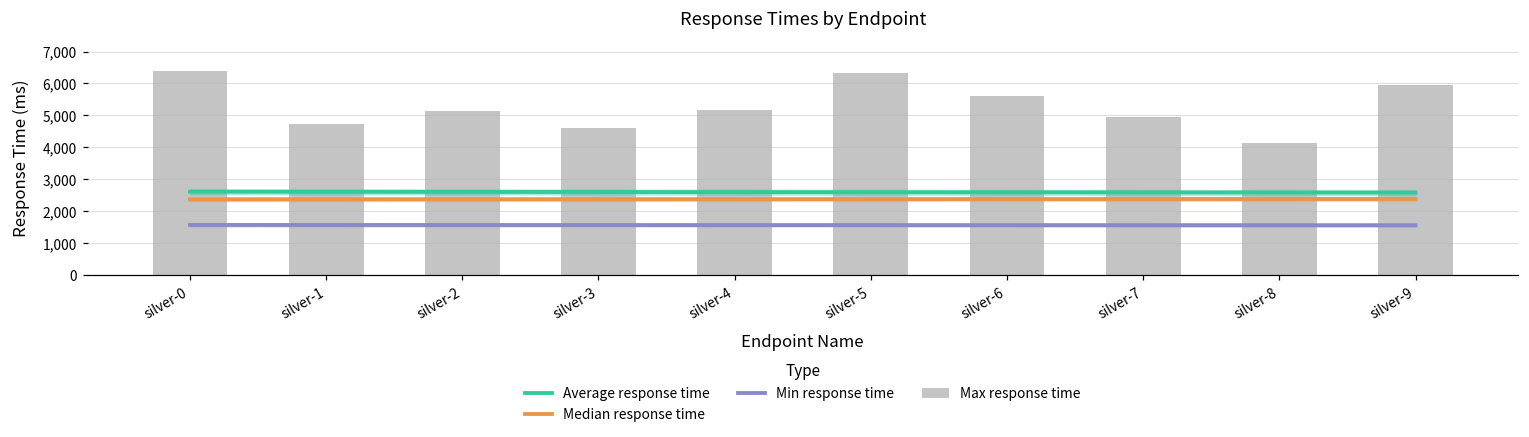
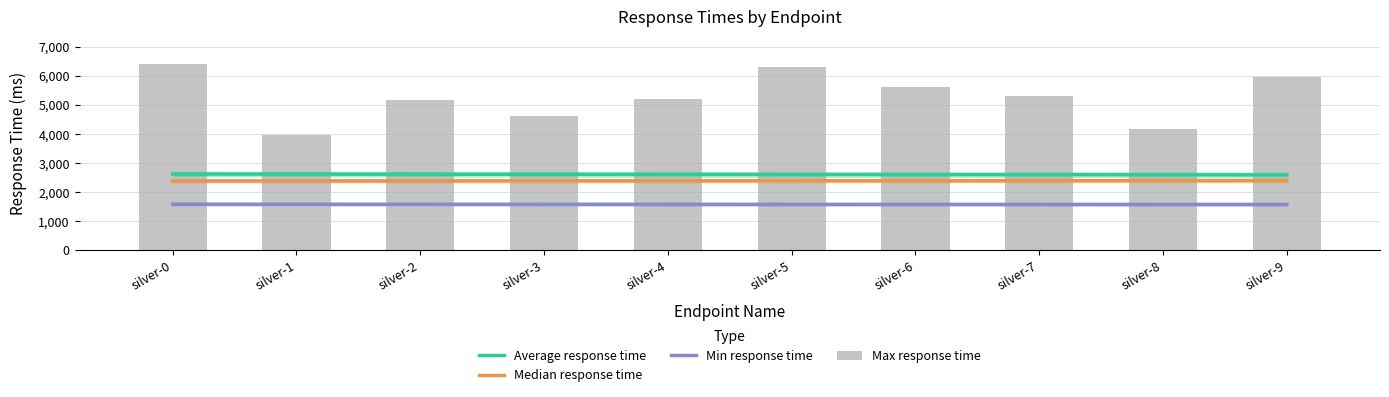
  {
    "Max response time": {
      "silver-0": "6,400",
-     "silver-1": "4,700",
+     "silver-1": "3,900",
      "silver-2": "5,100",
      "silver-3": "4,600",
      "silver-4": "5,200",
      "silver-5": "6,300",
      "silver-6": "5,600",
-     "silver-7": "4,900",
+     "silver-7": "5,300",
      "silver-8": "4,200",
      "silver-9": "5,900"
    }
  }
